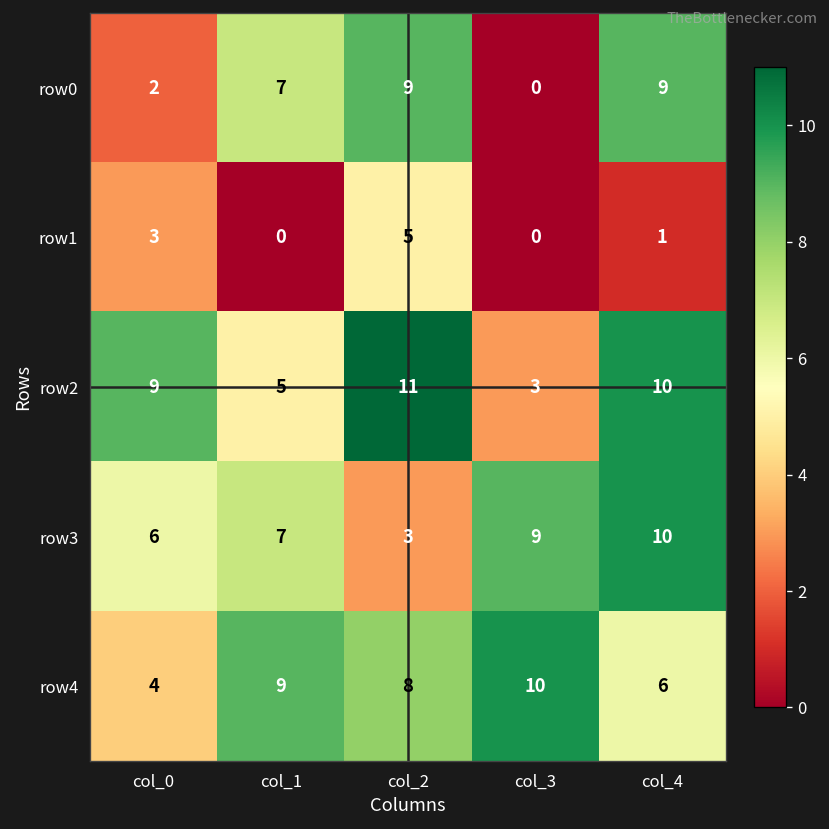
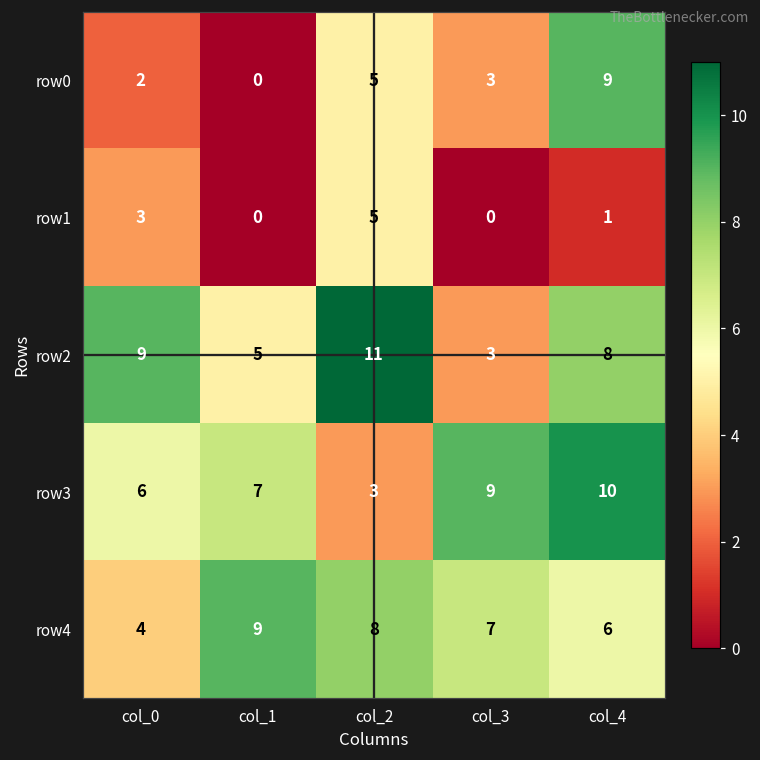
  {
    "row0": {
      "col_0": 2,
-     "col_1": 7,
-     "col_2": 9,
-     "col_3": 0,
+     "col_1": 0,
+     "col_2": 5,
+     "col_3": 3,
      "col_4": 9
    },
    "row1": {
      "col_0": 3,
      "col_1": 0,
      "col_2": 5,
      "col_3": 0,
      "col_4": 1
    },
    "row2": {
      "col_0": 9,
      "col_1": 5,
      "col_2": 11,
      "col_3": 3,
-     "col_4": 10
+     "col_4": 8
    },
    "row3": {
      "col_0": 6,
      "col_1": 7,
      "col_2": 3,
      "col_3": 9,
      "col_4": 10
    },
    "row4": {
      "col_0": 4,
      "col_1": 9,
      "col_2": 8,
-     "col_3": 10,
+     "col_3": 7,
      "col_4": 6
    }
  }
